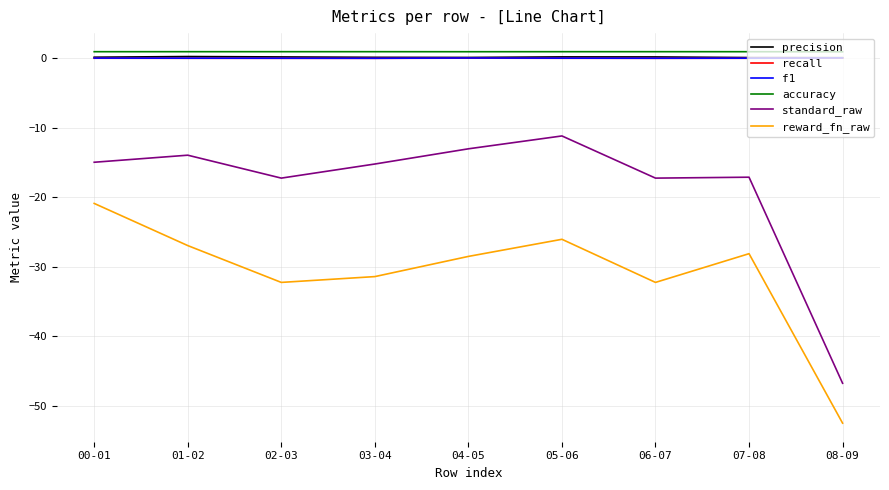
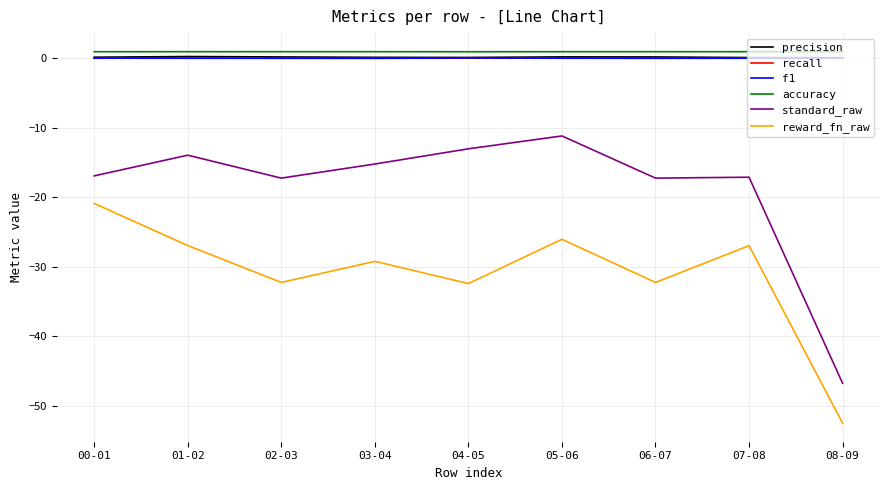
  {
    "accuracy": {
      "00-01": 1,
      "01-02": 1,
      "02-03": 1,
      "03-04": 1,
      "04-05": 1,
      "05-06": 1,
      "06-07": 1
    },
    "standard_raw": {
-     "00-01": -15,
+     "00-01": -17,
      "01-02": -14,
      "02-03": -17,
      "03-04": -15,
      "04-05": -13,
      "05-06": -11,
      "06-07": -17,
      "07-08": -17,
      "08-09": -47
    },
    "reward_fn_raw": {
      "00-01": -21,
      "01-02": -27,
      "02-03": -32,
-     "03-04": -31,
-     "04-05": -28,
+     "03-04": -29,
+     "04-05": -32,
      "05-06": -26,
      "06-07": -32,
-     "07-08": -28,
+     "07-08": -27,
      "08-09": -52
    }
  }
